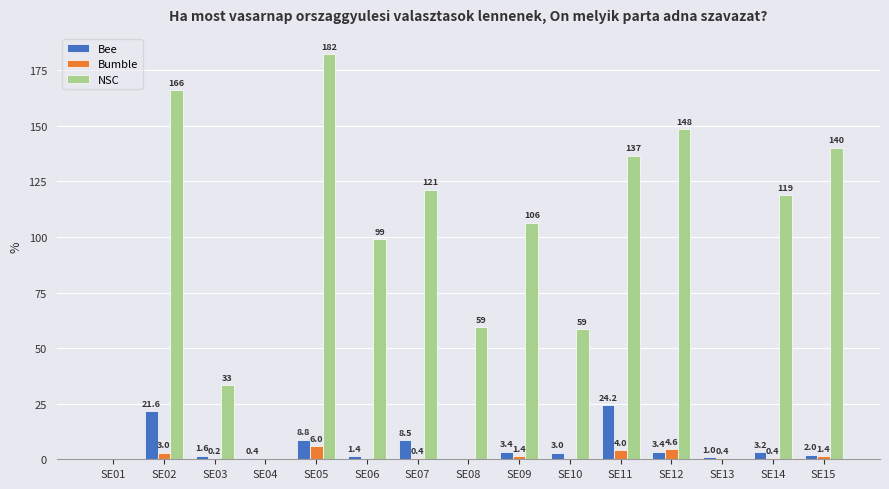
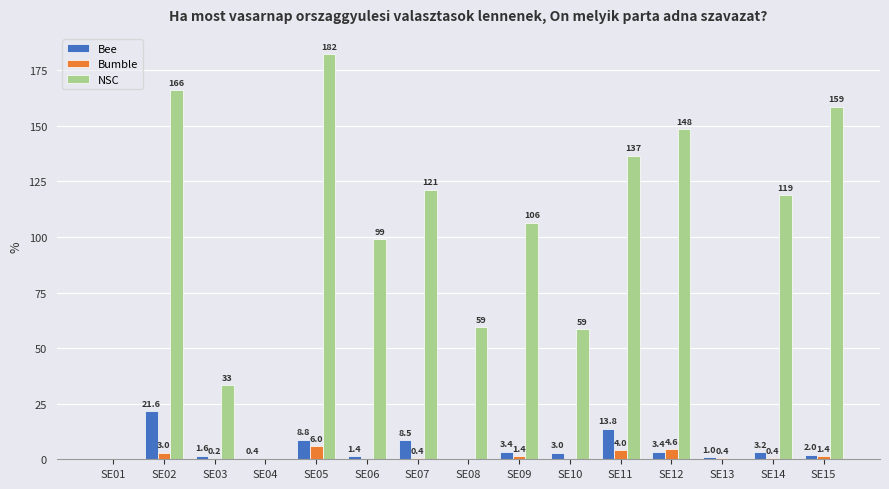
  {
    "Bee": {
      "SE02": 21.6,
      "SE03": 1.6,
      "SE04": 0.4,
      "SE05": 8.8,
      "SE06": 1.4,
      "SE07": 8.5,
      "SE09": 3.4,
      "SE10": 3.0,
-     "SE11": 24.2,
+     "SE11": 13.8,
      "SE12": 3.4,
      "SE13": 1.0,
      "SE14": 3.2,
      "SE15": 2.0
    },
    "Bumble": {
      "SE02": 3.0,
      "SE03": 0.2,
      "SE05": 6.0,
      "SE07": 0.4,
      "SE09": 1.4,
      "SE11": 4.0,
      "SE12": 4.6,
      "SE13": 0.4,
      "SE14": 0.4,
      "SE15": 1.4
    },
    "NSC": {
      "SE02": 166,
      "SE03": 33,
      "SE05": 182,
      "SE06": 99,
      "SE07": 121,
      "SE08": 59,
      "SE09": 106,
      "SE10": 59,
      "SE11": 137,
      "SE12": 148,
      "SE14": 119,
-     "SE15": 140
+     "SE15": 159
    }
  }
